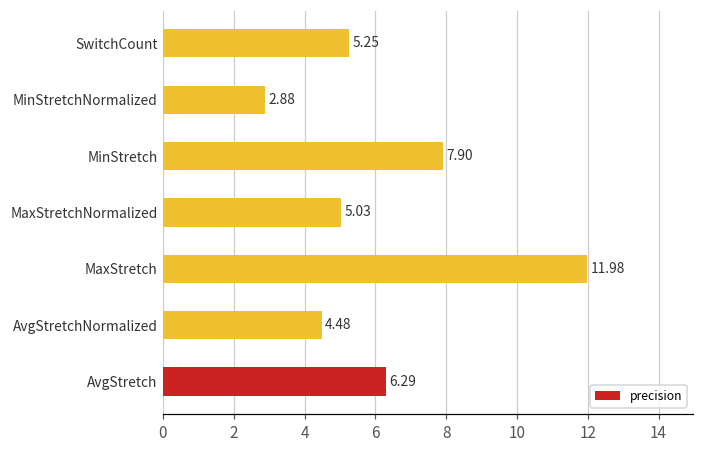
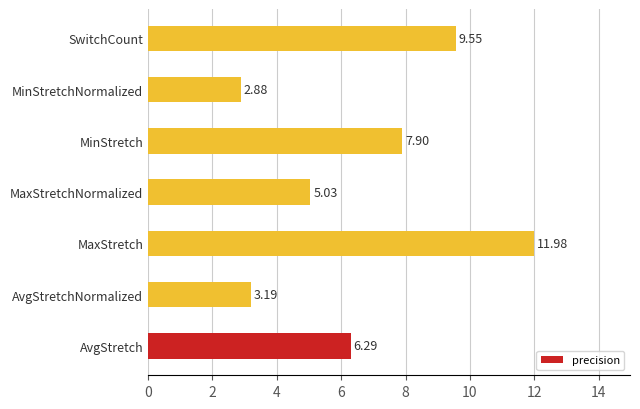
  {
-   "SwitchCount": 5.25,
+   "SwitchCount": 9.55,
    "MinStretchNormalized": 2.88,
    "MinStretch": 7.90,
    "MaxStretchNormalized": 5.03,
    "MaxStretch": 11.98,
-   "AvgStretchNormalized": 4.48,
+   "AvgStretchNormalized": 3.19,
    "AvgStretch": 6.29
  }
